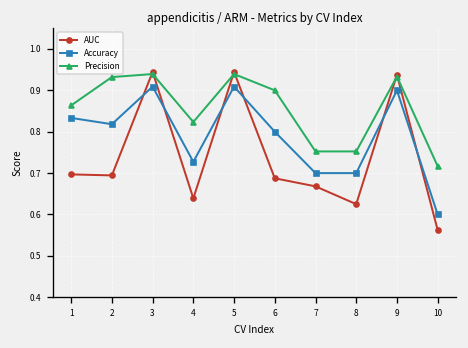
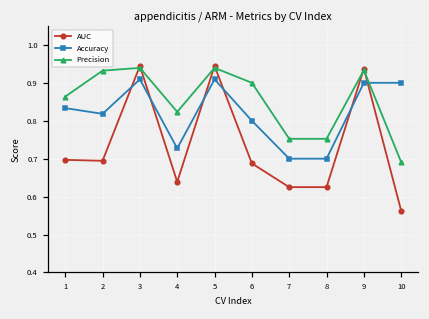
  {
    "AUC": {
      "1": 0.70,
      "2": 0.69,
      "4": 0.64,
      "6": 0.69,
-     "7": 0.67,
+     "7": 0.63,
      "8": 0.63,
      "10": 0.56
    },
    "Accuracy": {
      "1": 0.83,
      "2": 0.82,
      "3": 0.91,
      "4": 0.73,
      "5": 0.91,
      "6": 0.8,
      "7": 0.7,
      "8": 0.7,
      "9": 0.9,
-     "10": 0.6
+     "10": 0.9
    },
    "Precision": {
      "1": 0.86,
      "2": 0.93,
      "4": 0.82,
      "6": 0.90,
      "7": 0.75,
      "8": 0.75,
-     "10": 0.72
+     "10": 0.69
    }
  }
